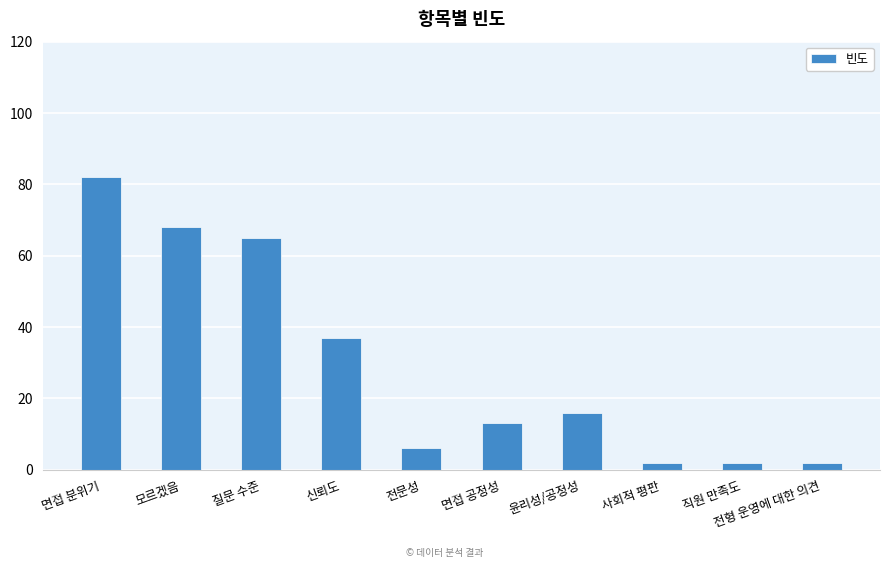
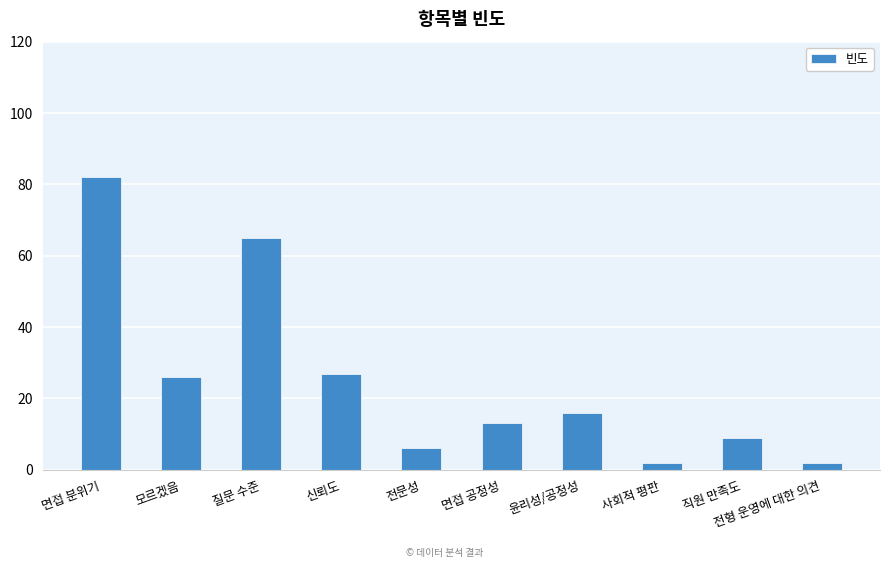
  {
    "면접 분위기": 82,
-   "모르겠음": 68,
+   "모르겠음": 26,
    "질문 수준": 65,
-   "신뢰도": 37,
+   "신뢰도": 27,
    "전문성": 6,
    "면접 공정성": 13,
    "윤리성/공정성": 16,
    "사회적 평판": 2,
-   "직원 만족도": 2,
+   "직원 만족도": 9,
    "전형 운영에 대한 의견": 2
  }
